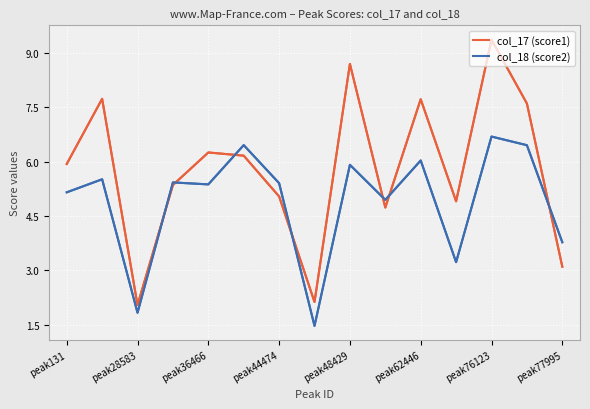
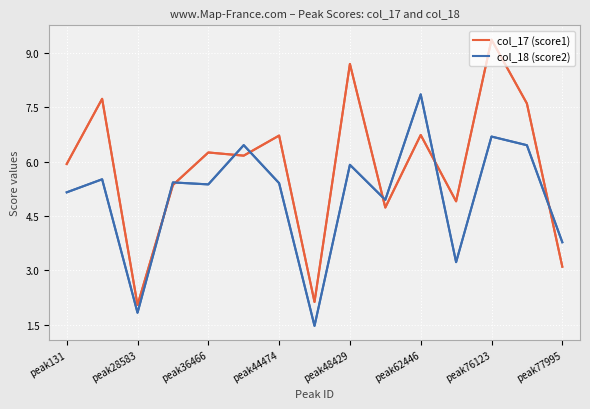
  {
    "col_17 (score1)": {
      "peak131": 5.9,
      "peak28583": 2.0,
      "peak36466": 6.3,
-     "peak44474": 5.0,
+     "peak44474": 6.7,
      "peak48429": 8.7,
-     "peak62446": 7.7,
+     "peak62446": 6.7,
      "peak77995": 3.1
    },
    "col_18 (score2)": {
      "peak131": 5.2,
      "peak28583": 1.8,
      "peak36466": 5.4,
      "peak44474": 5.4,
      "peak48429": 5.9,
-     "peak62446": 6.0,
+     "peak62446": 7.9,
      "peak76123": 6.7,
      "peak77995": 3.8
    }
  }
